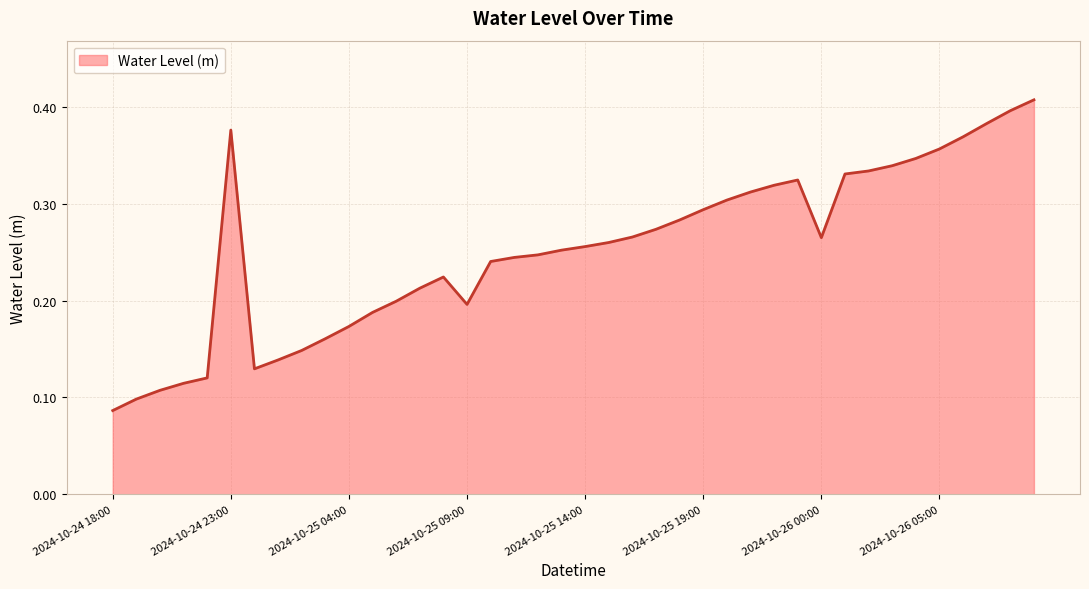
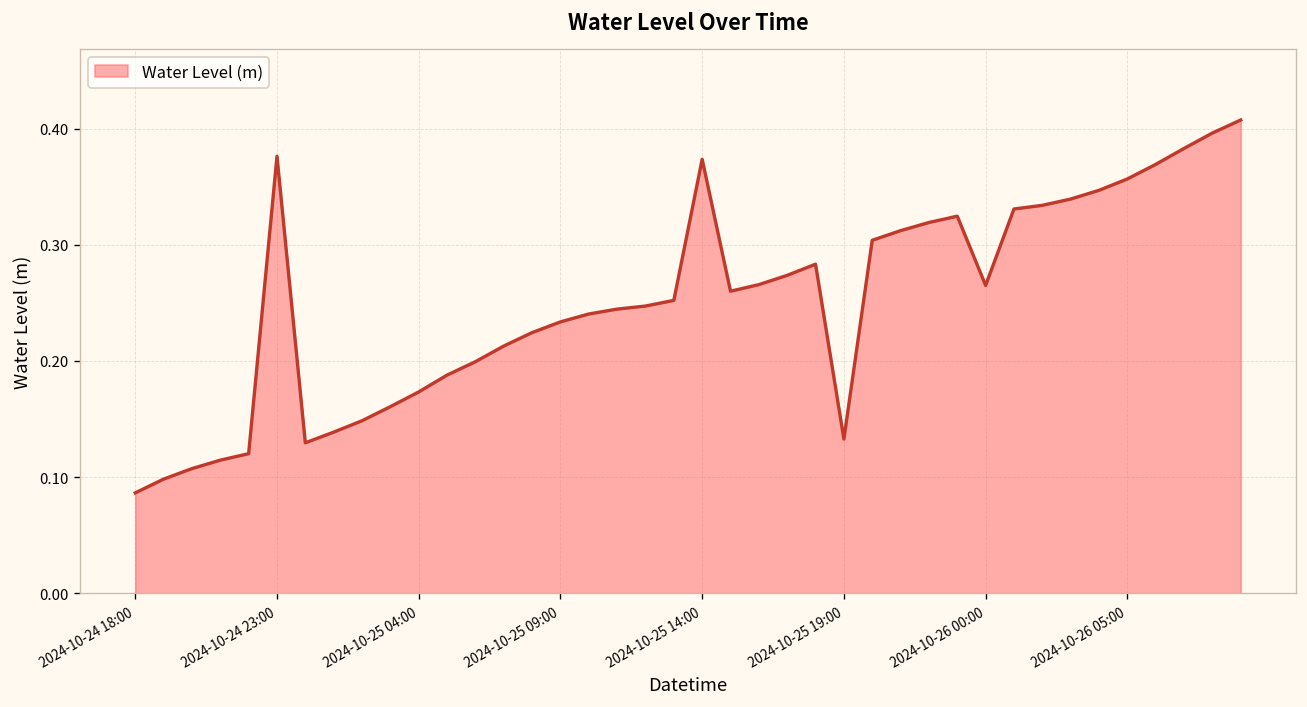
  {
    "2024-10-24 18:00": 0.09,
    "2024-10-24 23:00": 0.38,
    "2024-10-25 04:00": 0.17,
-   "2024-10-25 09:00": 0.20,
-   "2024-10-25 14:00": 0.26,
-   "2024-10-25 19:00": 0.29,
+   "2024-10-25 09:00": 0.23,
+   "2024-10-25 14:00": 0.37,
+   "2024-10-25 19:00": 0.13,
    "2024-10-26 00:00": 0.26,
    "2024-10-26 05:00": 0.36
  }
